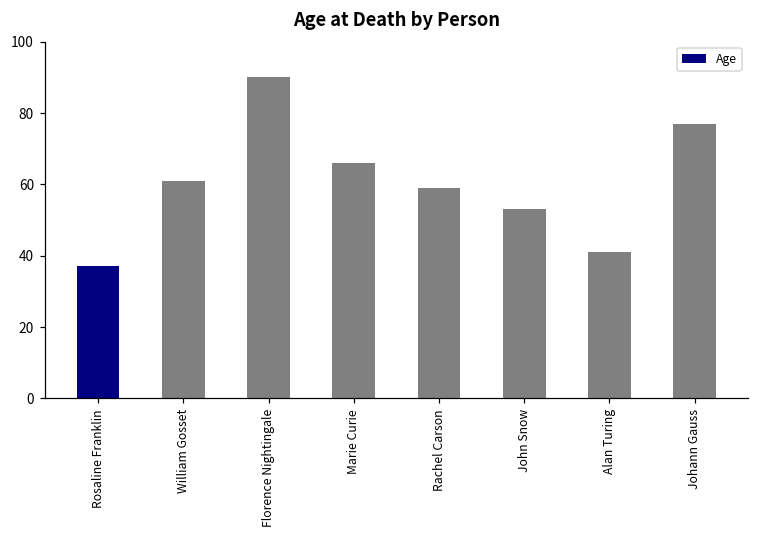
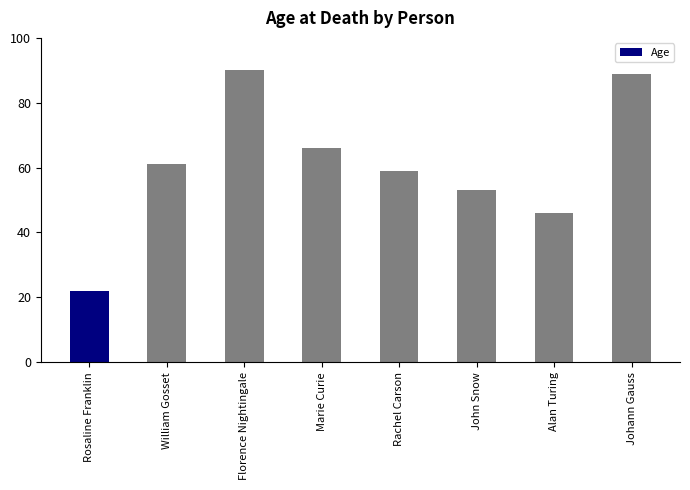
  {
-   "Rosaline Franklin": 37,
+   "Rosaline Franklin": 22,
    "William Gosset": 61,
    "Florence Nightingale": 90,
    "Marie Curie": 66,
    "Rachel Carson": 59,
    "John Snow": 53,
-   "Alan Turing": 41,
-   "Johann Gauss": 77
+   "Alan Turing": 46,
+   "Johann Gauss": 89
  }
